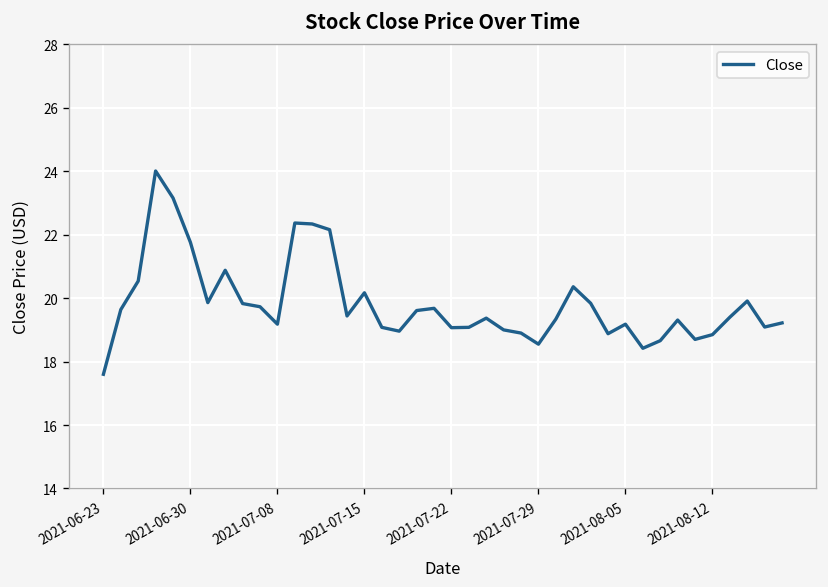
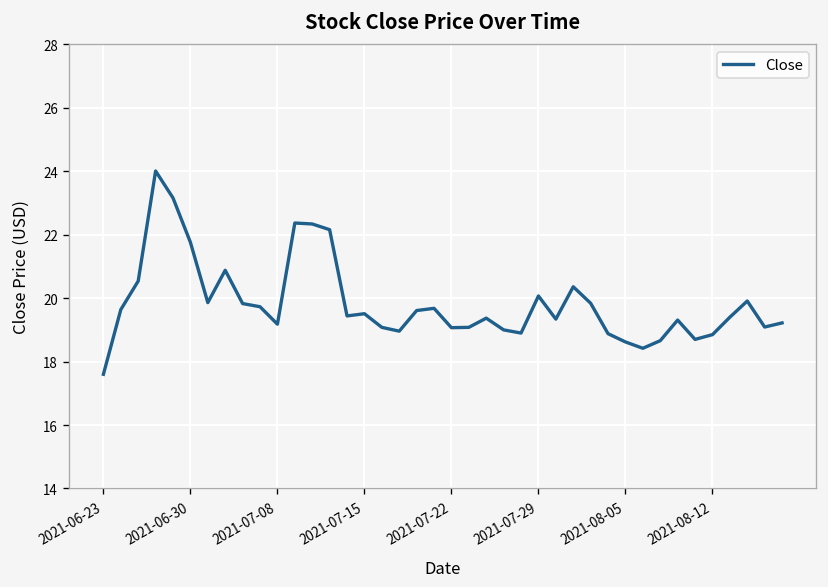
  {
    "2021-06-23": 17.6,
    "2021-06-30": 21.8,
    "2021-07-08": 19.2,
-   "2021-07-15": 20.2,
+   "2021-07-15": 19.5,
    "2021-07-22": 19.1,
-   "2021-07-29": 18.6,
-   "2021-08-05": 19.2,
+   "2021-07-29": 20.1,
+   "2021-08-05": 18.6,
    "2021-08-12": 18.9
  }
